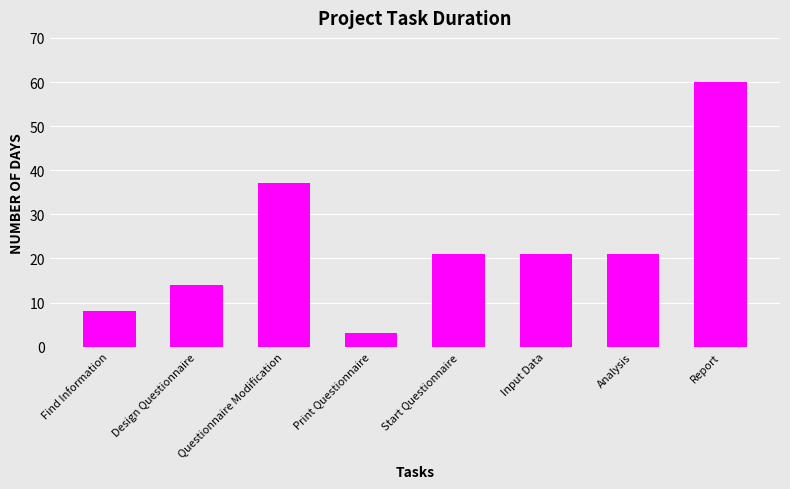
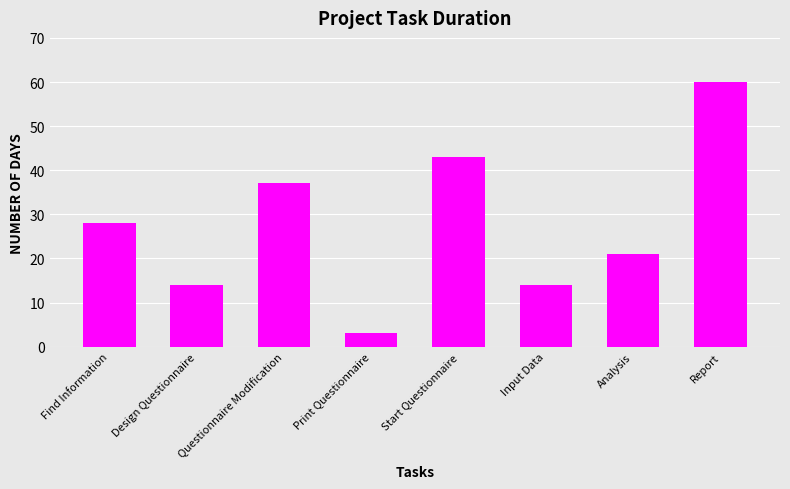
  {
-   "Find Information": 8,
+   "Find Information": 28,
    "Design Questionnaire": 14,
    "Questionnaire Modification": 37,
    "Print Questionnaire": 3,
-   "Start Questionnaire": 21,
-   "Input Data": 21,
+   "Start Questionnaire": 43,
+   "Input Data": 14,
    "Analysis": 21,
    "Report": 60
  }
